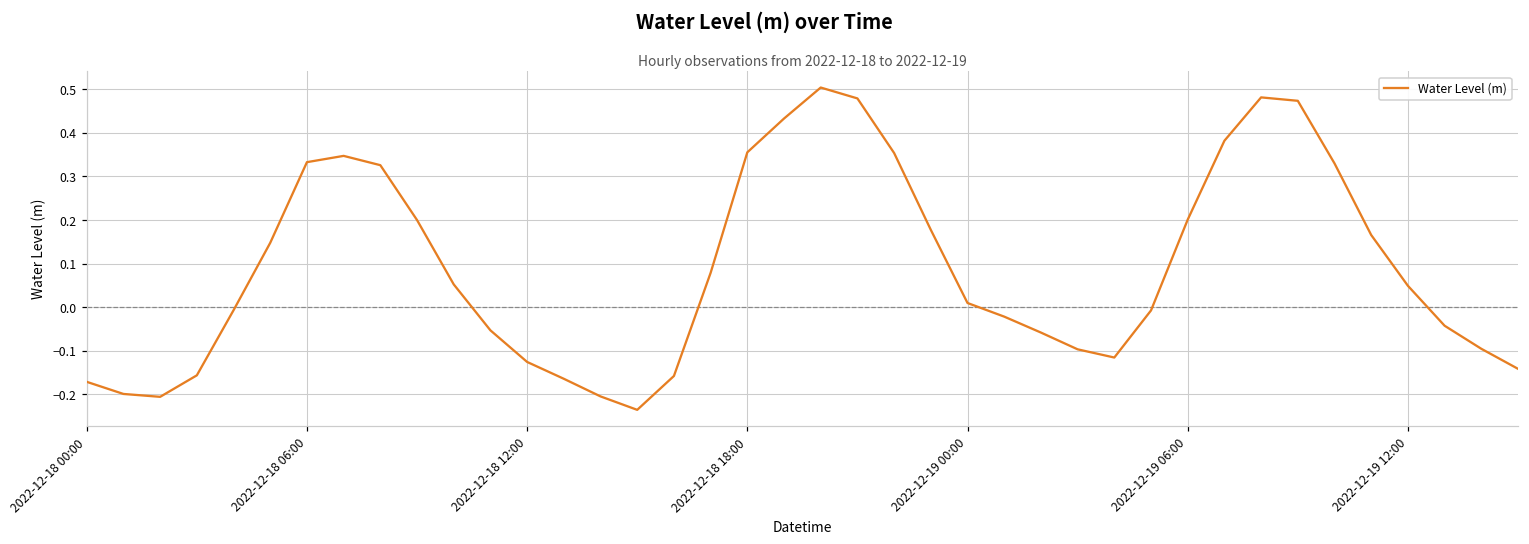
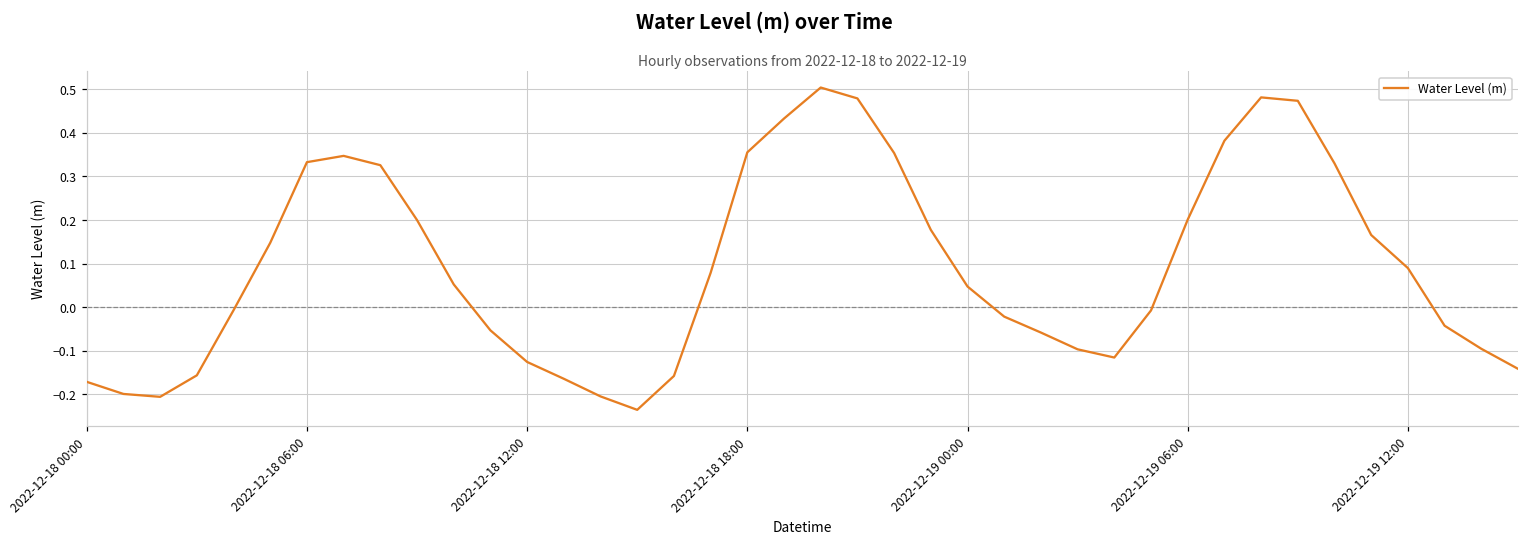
  {
    "2022-12-18 00:00": -0.17,
    "2022-12-18 06:00": 0.33,
    "2022-12-18 12:00": -0.13,
    "2022-12-18 18:00": 0.36,
-   "2022-12-19 00:00": 0.01,
+   "2022-12-19 00:00": 0.05,
    "2022-12-19 06:00": 0.20,
-   "2022-12-19 12:00": 0.05
+   "2022-12-19 12:00": 0.09
  }
